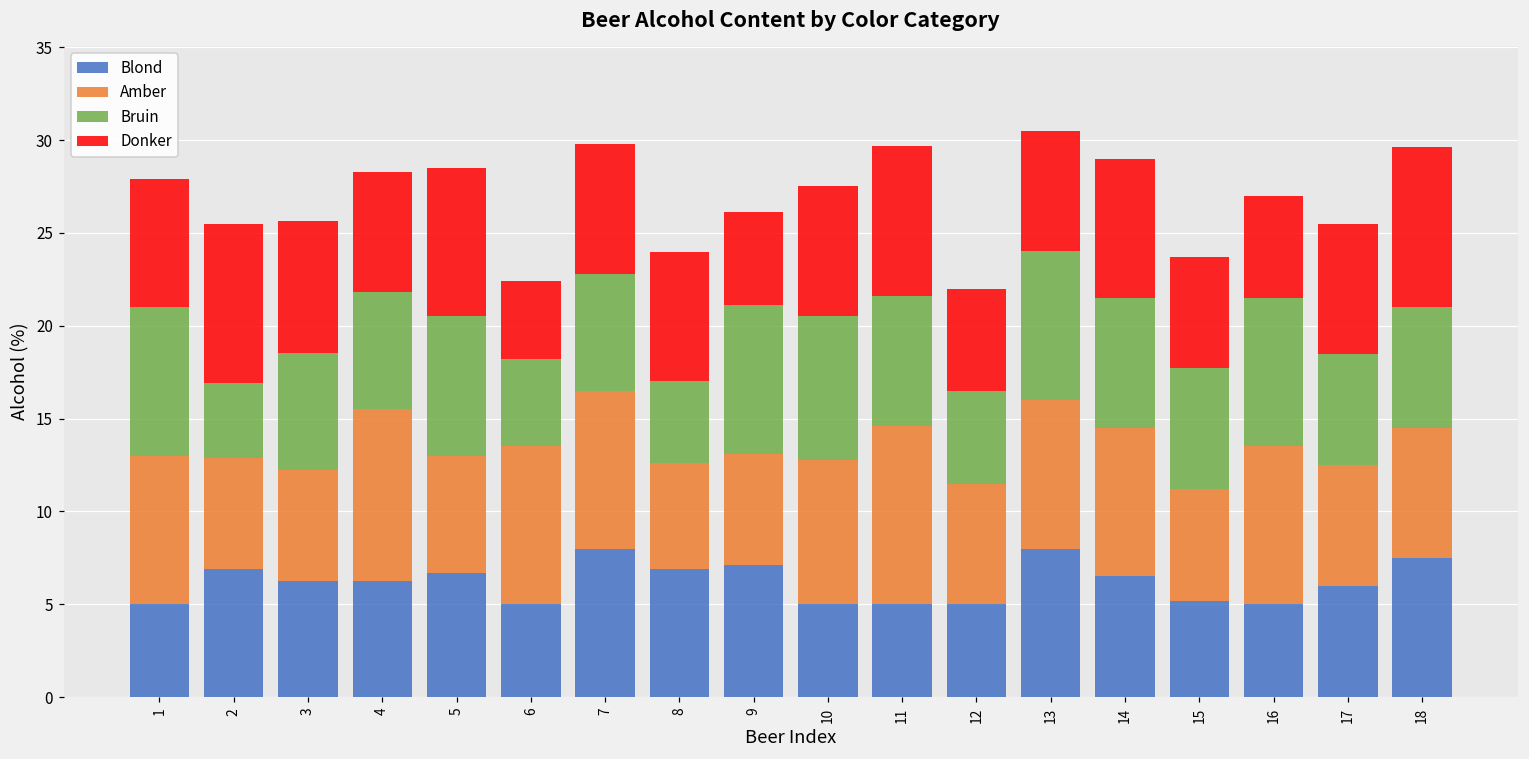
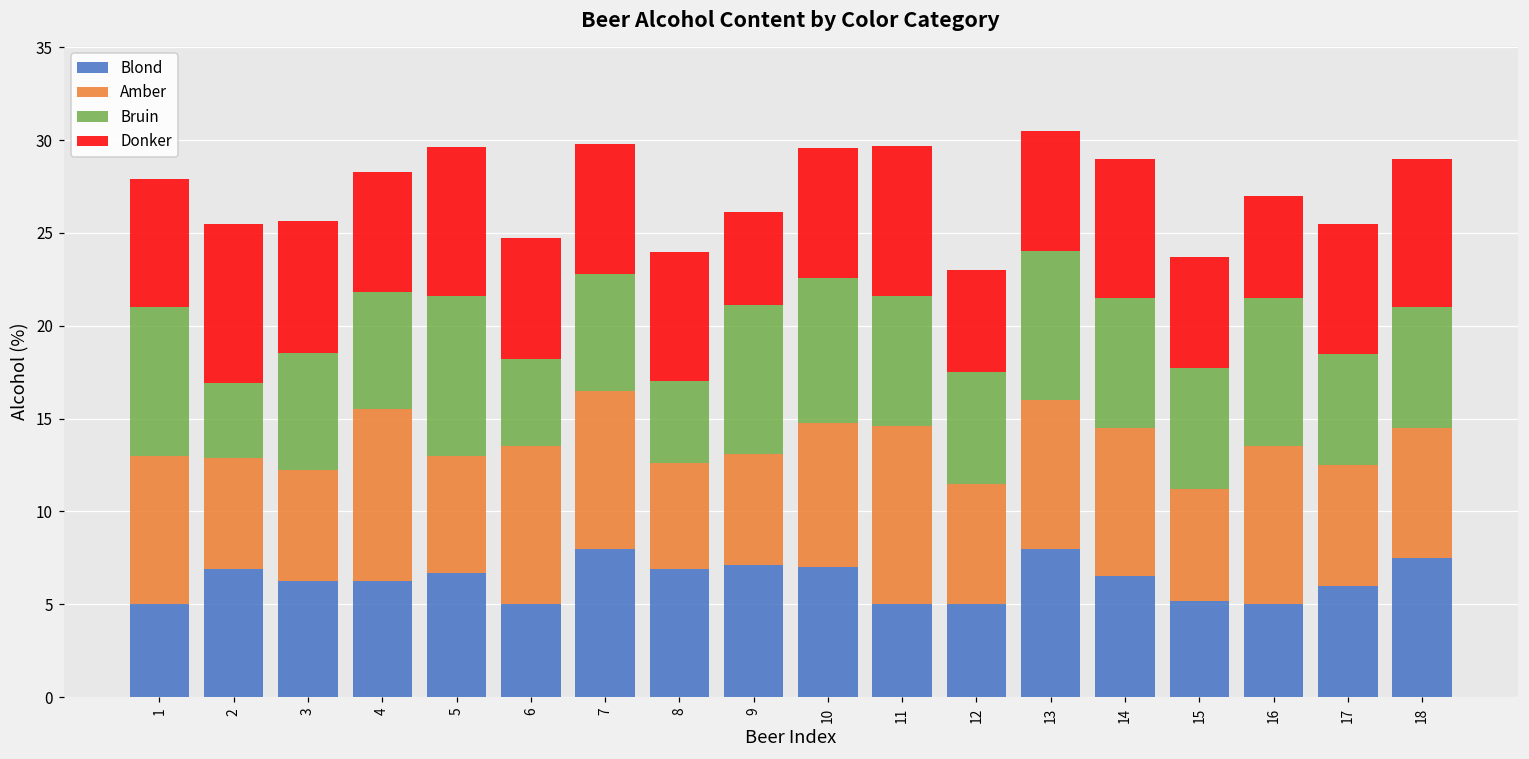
  {
    "Blond": {
      "1": 5,
      "2": 7,
      "3": 6.3,
      "4": 6.3,
      "5": 6.7,
      "6": 5,
      "7": 8,
      "8": 7,
      "9": 7,
-     "10": 5,
+     "10": 7,
      "11": 5,
      "12": 5,
      "13": 8,
      "14": 6.5,
      "15": 5.2,
      "16": 5,
      "17": 6,
      "18": 7.5
    },
    "Amber": {
      "1": 8.0,
      "2": 6.0,
      "3": 6.0,
      "4": 9.3,
      "5": 6.3,
      "6": 8.5,
      "7": 8.5,
      "8": 5.7,
      "9": 6.0,
      "10": 7.8,
      "11": 9.6,
      "12": 6.5,
      "13": 8.0,
      "14": 8.0,
      "15": 6.0,
      "16": 8.5,
      "17": 6.5,
      "18": 7.0
    },
    "Bruin": {
      "1": 8.0,
      "2": 4.0,
      "3": 6.3,
      "4": 6.3,
-     "5": 7.5,
+     "5": 8.6,
      "6": 4.7,
      "7": 6.3,
      "8": 4.4,
      "9": 8.0,
      "10": 7.8,
      "11": 7.0,
-     "12": 5,
+     "12": 6,
      "13": 8.0,
      "14": 7.0,
      "15": 6.5,
      "16": 8.0,
      "17": 6.0,
      "18": 6.5
    },
    "Donker": {
      "1": 6.9,
      "2": 8.6,
      "3": 7.1,
      "4": 6.5,
      "5": 8.0,
-     "6": 4.2,
+     "6": 6.5,
      "7": 7.0,
      "8": 6.9,
      "9": 5.0,
      "10": 7.0,
      "11": 8.1,
      "12": 5.5,
      "13": 6.5,
      "14": 7.5,
      "15": 6.0,
      "16": 5.5,
      "17": 7.0,
-     "18": 8.6
+     "18": 8.0
    }
  }
